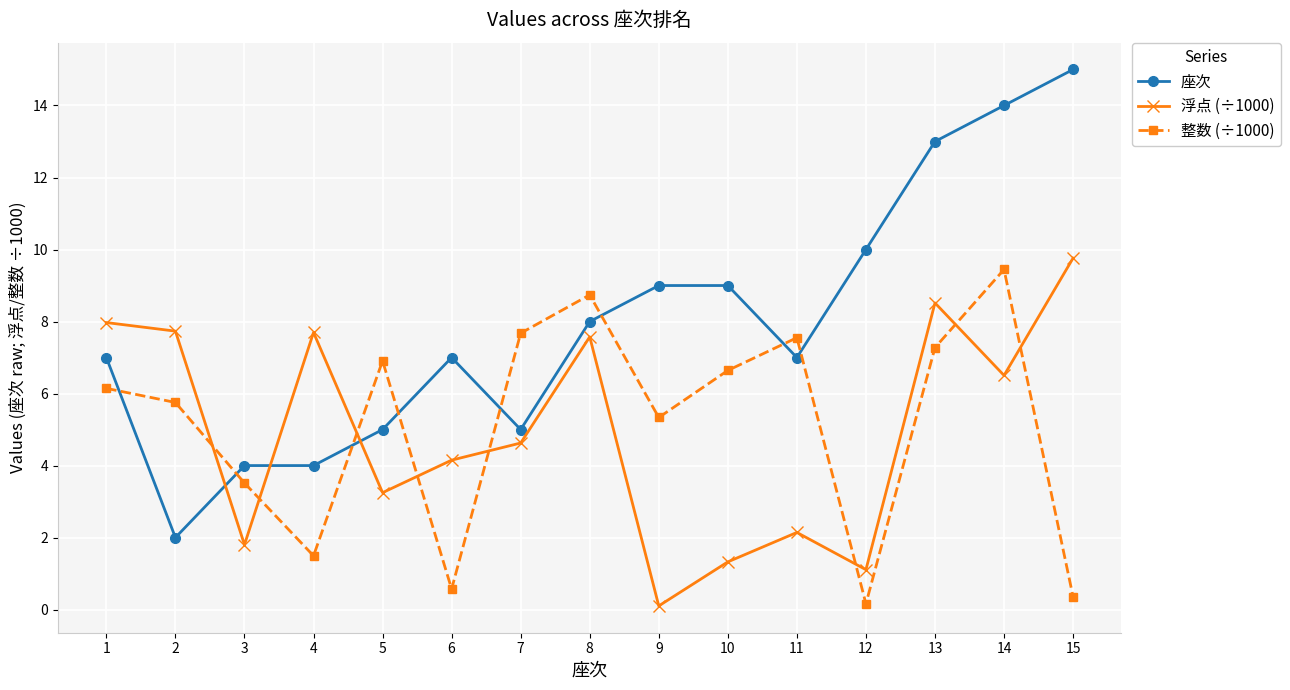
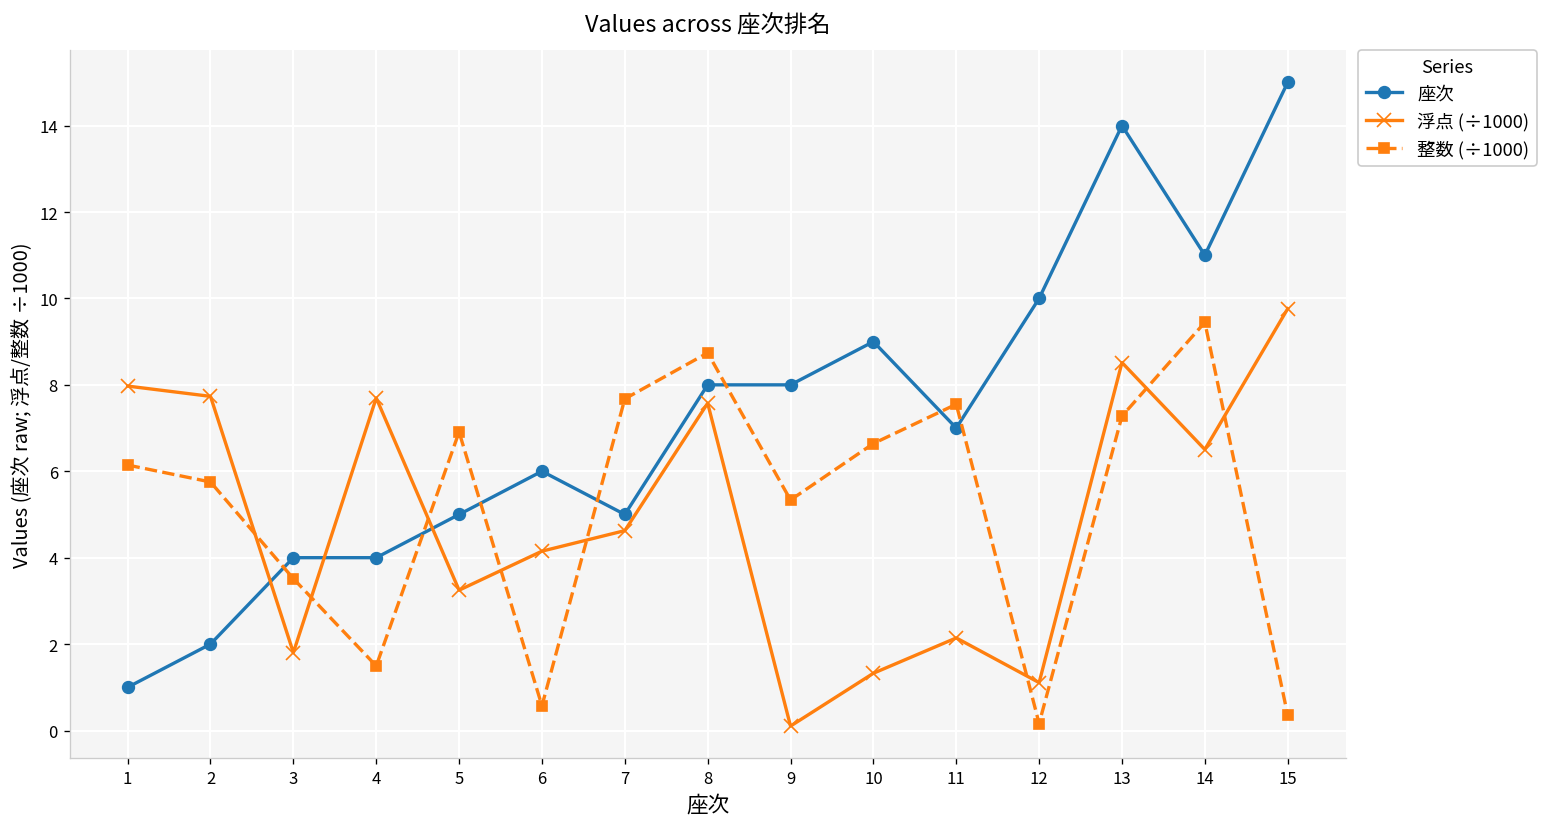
  {
    "座次": {
-     "1": 7,
+     "1": 1,
      "2": 2,
      "3": 4,
      "4": 4,
      "5": 5,
-     "6": 7,
+     "6": 6,
      "7": 5,
      "8": 8,
-     "9": 9,
+     "9": 8,
      "10": 9,
      "11": 7,
      "12": 10,
-     "13": 13,
-     "14": 14,
+     "13": 14,
+     "14": 11,
      "15": 15
    }
  }
